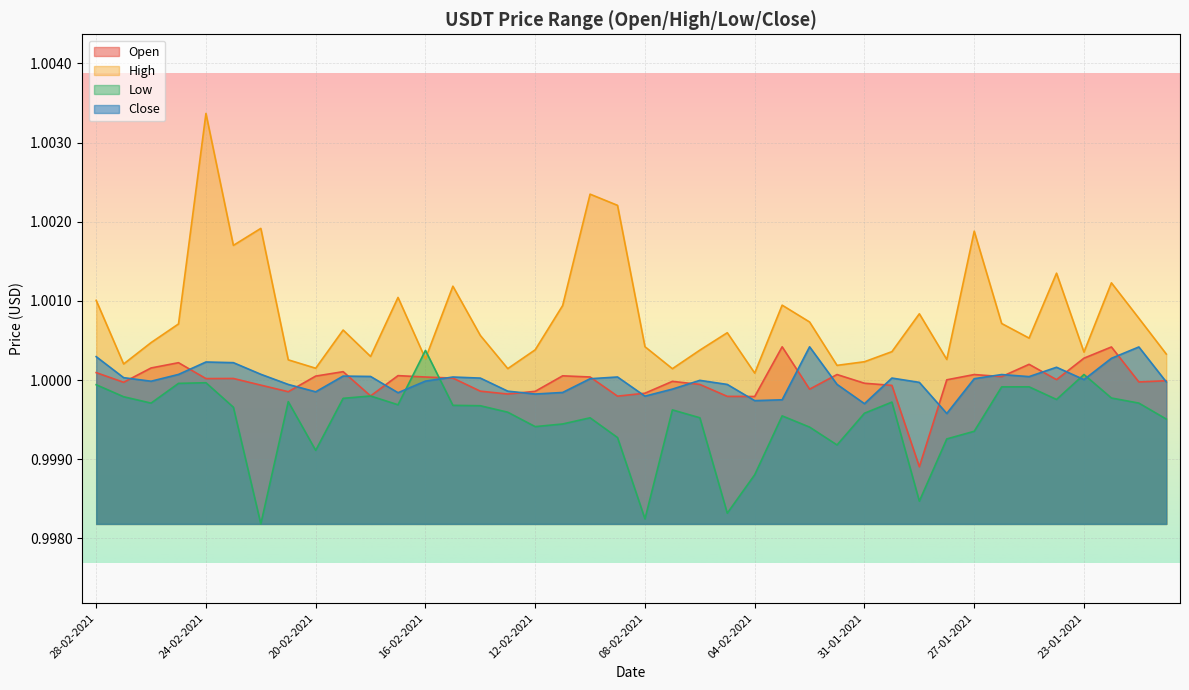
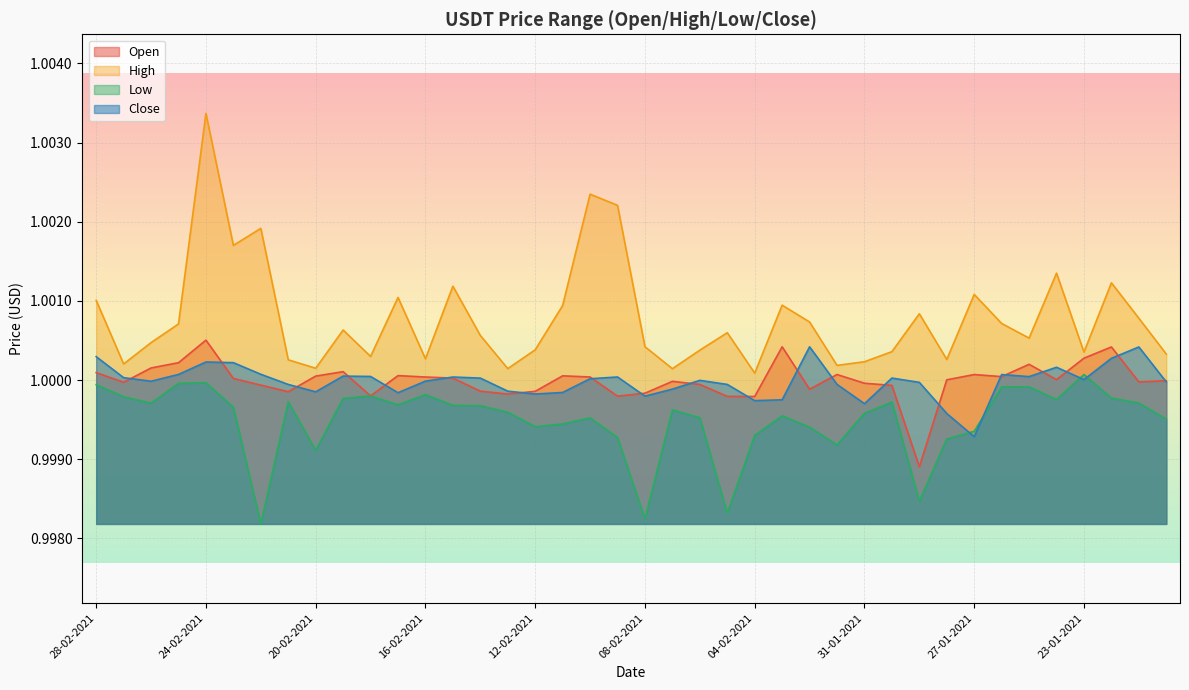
  {
    "Open": {
      "28-02-2021": 1.0001,
-     "24-02-2021": 1.0000,
+     "24-02-2021": 1.0005,
      "20-02-2021": 1.0001,
      "16-02-2021": 1.0000,
      "12-02-2021": 0.9999,
      "08-02-2021": 0.9998,
      "04-02-2021": 0.9998,
      "31-01-2021": 1.0000,
      "27-01-2021": 1.0001,
      "23-01-2021": 1.0003
    },
    "High": {
      "28-02-2021": 1.0010,
      "24-02-2021": 1.0034,
      "20-02-2021": 1.0002,
      "16-02-2021": 1.0003,
      "12-02-2021": 1.0004,
      "08-02-2021": 1.0004,
      "04-02-2021": 1.0001,
      "31-01-2021": 1.0002,
-     "27-01-2021": 1.0019,
+     "27-01-2021": 1.0011,
      "23-01-2021": 1.0004
    },
    "Low": {
      "28-02-2021": 0.9999,
      "24-02-2021": 1.0000,
      "20-02-2021": 0.9991,
-     "16-02-2021": 1.0004,
+     "16-02-2021": 0.9998,
      "12-02-2021": 0.9994,
      "08-02-2021": 0.9982,
-     "04-02-2021": 0.9988,
+     "04-02-2021": 0.9993,
      "31-01-2021": 0.9996,
      "27-01-2021": 0.9994,
      "23-01-2021": 1.0001
    },
    "Close": {
      "28-02-2021": 1.0003,
      "24-02-2021": 1.0002,
      "20-02-2021": 0.9999,
      "16-02-2021": 1.0000,
      "12-02-2021": 0.9998,
      "08-02-2021": 0.9998,
      "04-02-2021": 0.9997,
      "31-01-2021": 0.9997,
-     "27-01-2021": 1.0000,
+     "27-01-2021": 0.9993,
      "23-01-2021": 1.0000
    }
  }
